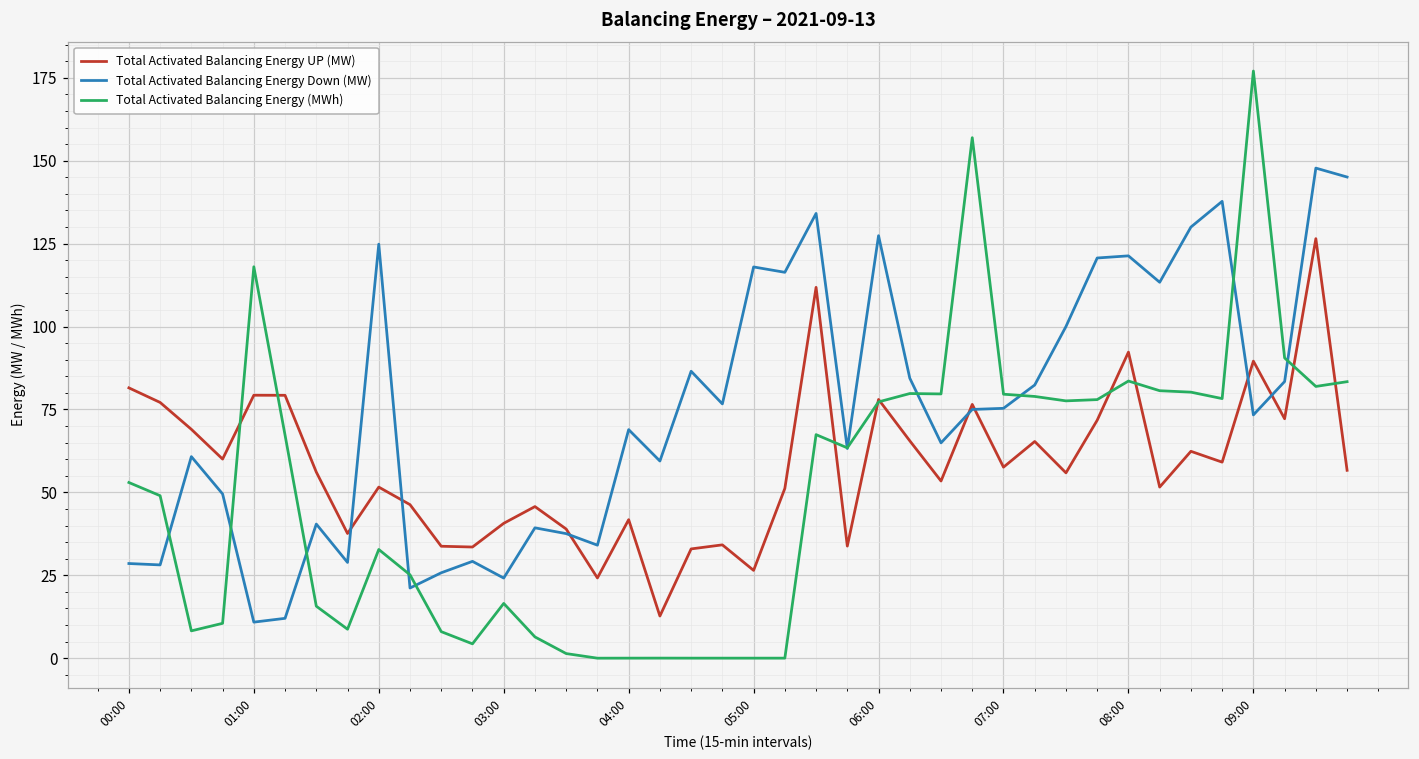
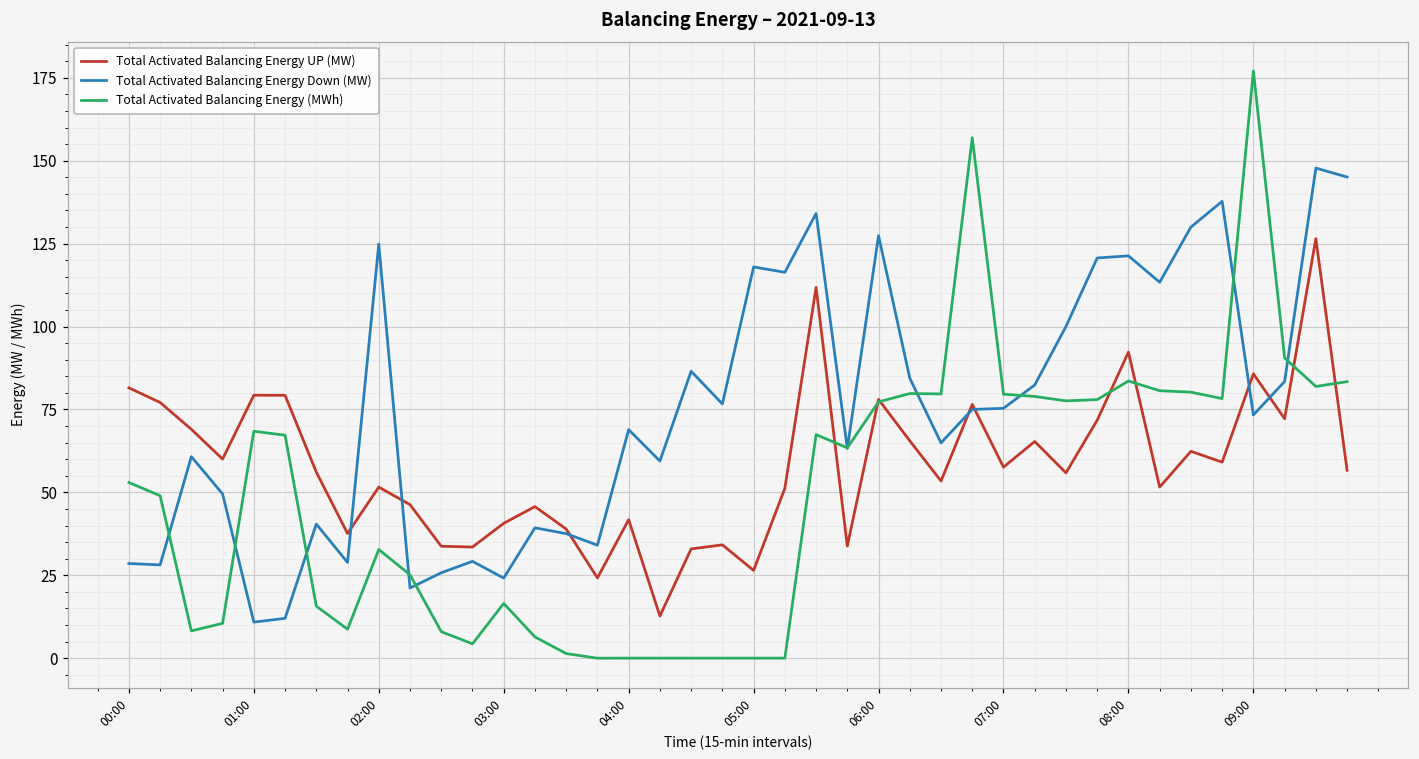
  {
    "Total Activated Balancing Energy UP (MW)": {
      "00:00": 82,
      "01:00": 79,
      "02:00": 52,
      "03:00": 41,
      "04:00": 42,
      "05:00": 26,
      "07:00": 58,
      "08:00": 92,
-     "09:00": 90
+     "09:00": 86
    },
    "Total Activated Balancing Energy Down (MW)": {
      "00:00": 29,
      "01:00": 11,
      "02:00": 125,
      "03:00": 24,
      "04:00": 69,
      "05:00": 118,
      "06:00": 127,
      "07:00": 75,
      "08:00": 121,
      "09:00": 73
    },
    "Total Activated Balancing Energy (MWh)": {
      "00:00": 53,
-     "01:00": 118,
+     "01:00": 68,
      "02:00": 33,
      "03:00": 17,
      "04:00": 0,
      "05:00": 0,
      "07:00": 80,
      "08:00": 84,
      "09:00": 177
    }
  }
